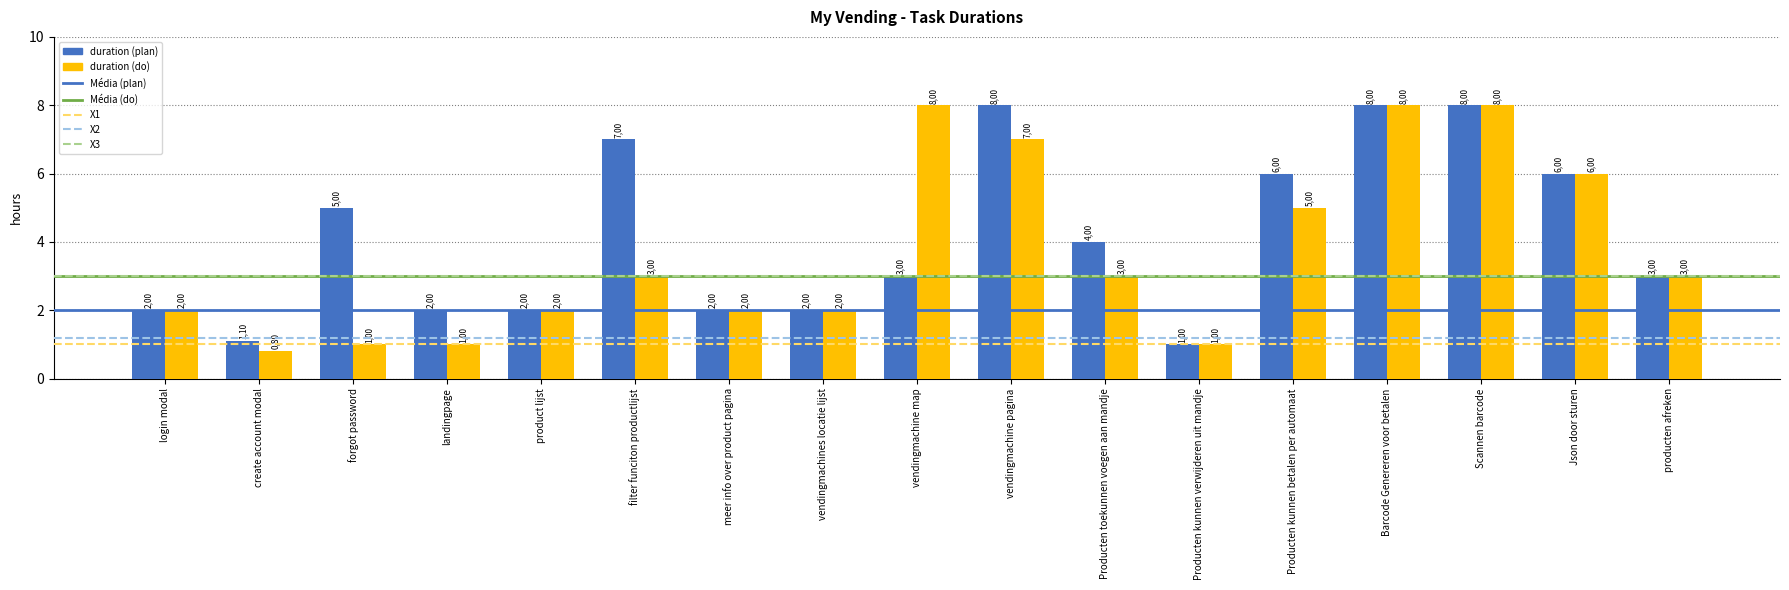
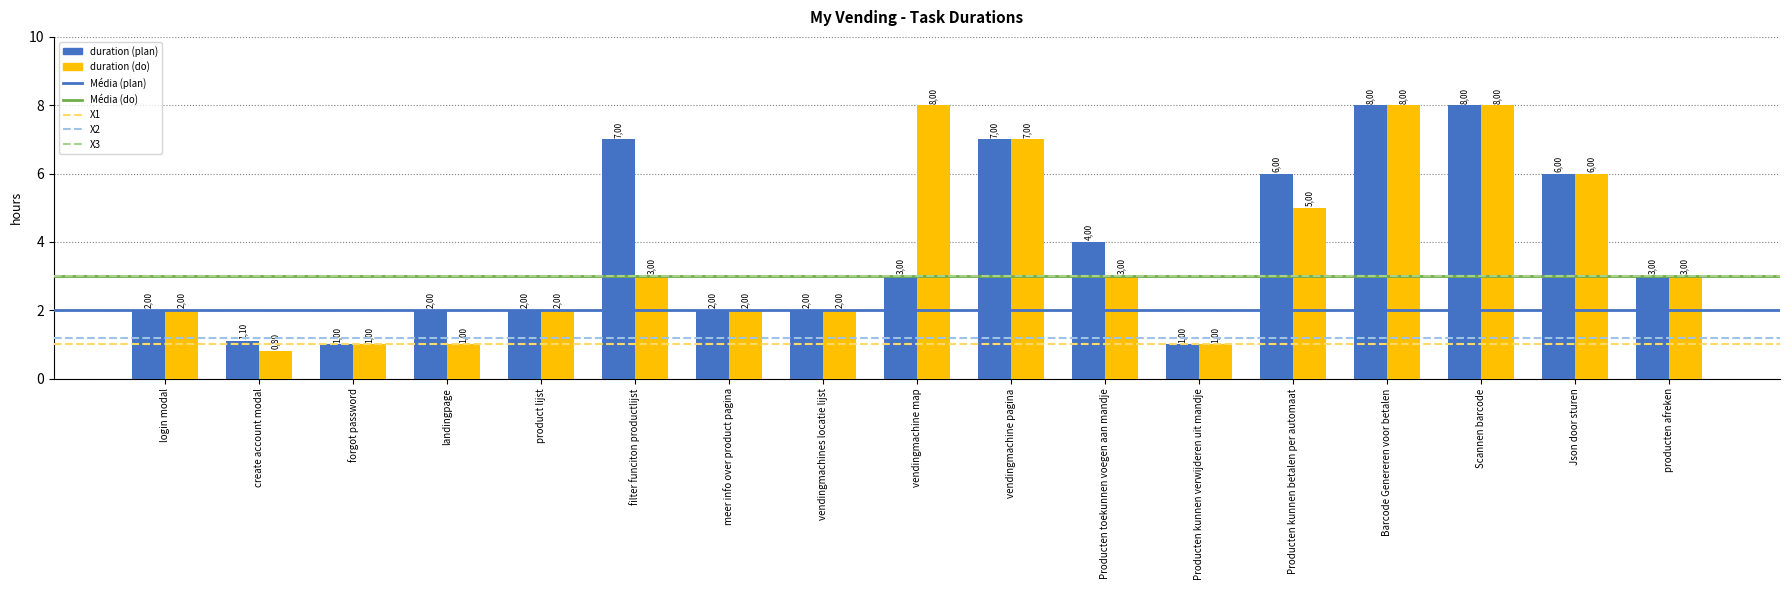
  {
    "duration (plan)": {
-     "forgot password": "5,00",
-     "vendingmachine pagina": "8,00"
+     "forgot password": "1,00",
+     "vendingmachine pagina": "7,00"
    }
  }
